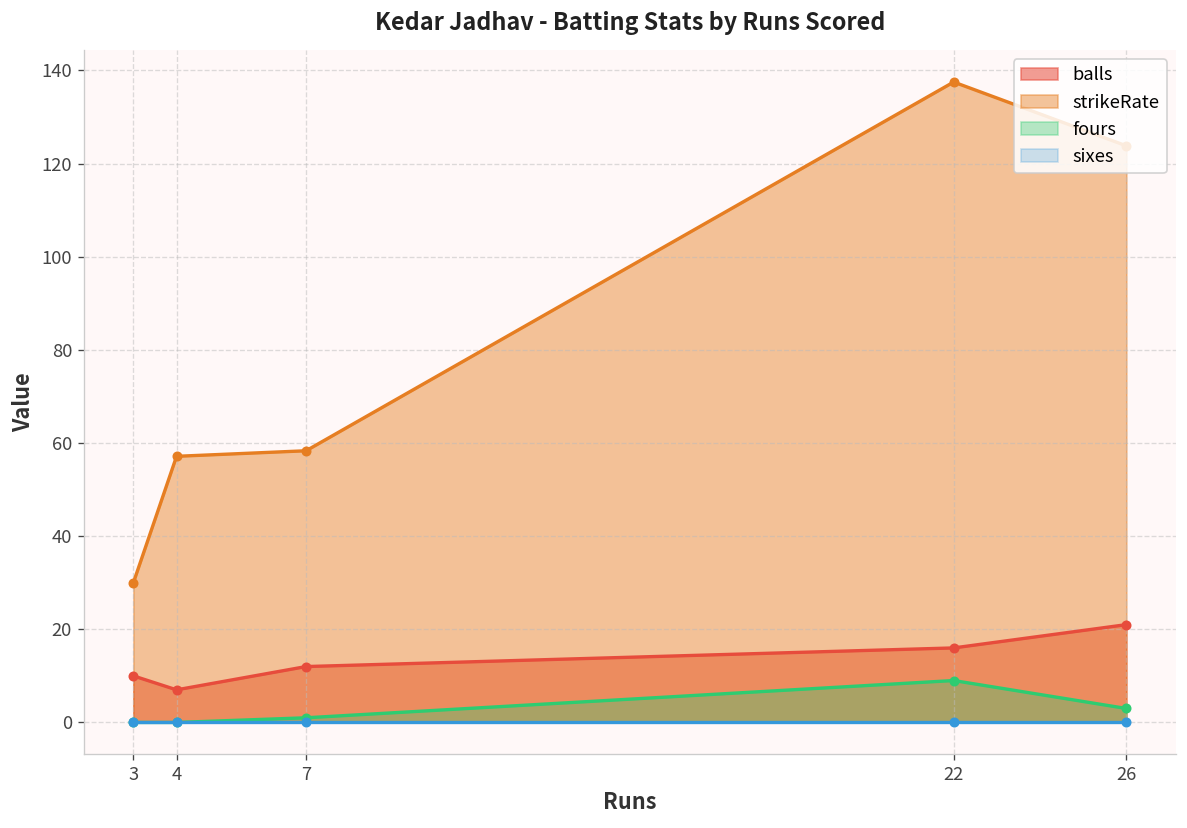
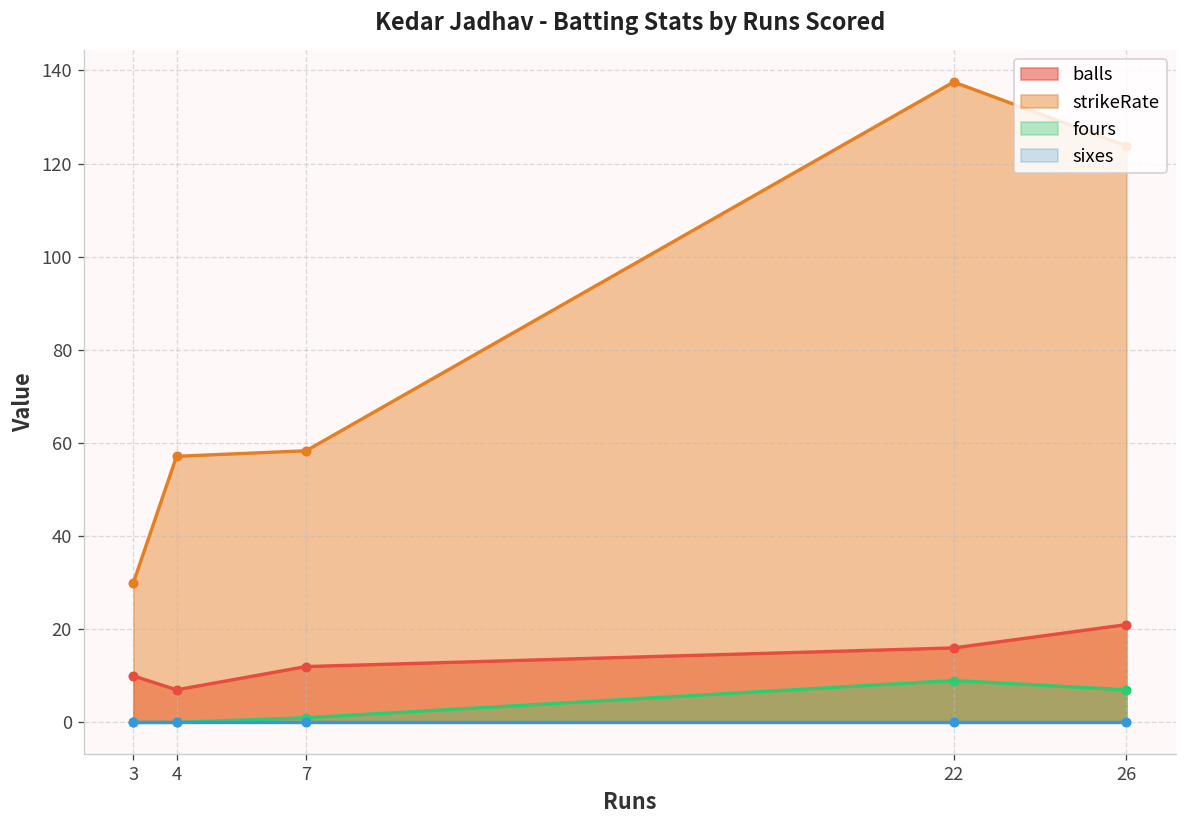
  {
    "fours": {
      "7": 1,
      "22": 9,
-     "26": 3
+     "26": 7
    },
    "sixes": {
      "7": 0,
      "22": 0,
      "26": 0
    }
  }
